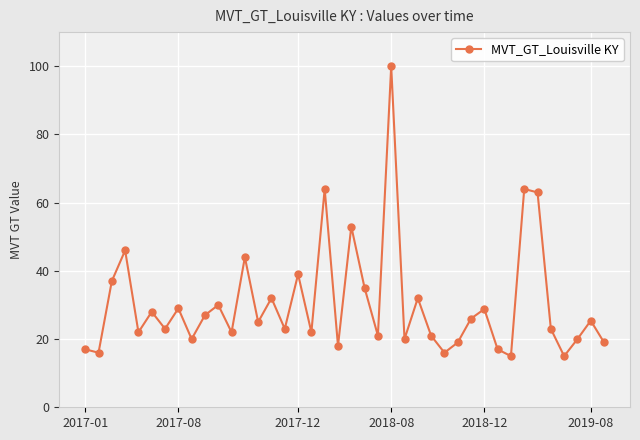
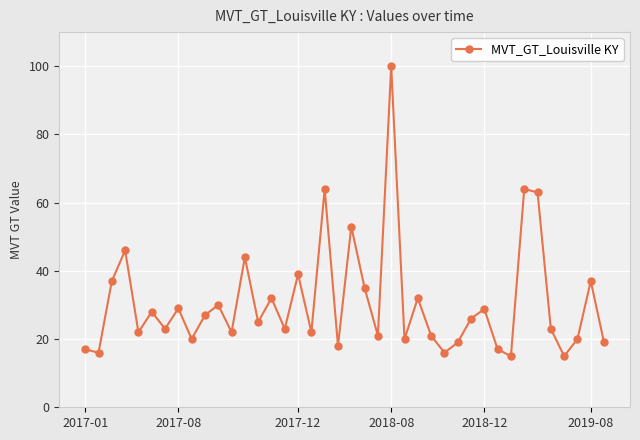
  {
    "2017-01": 17,
    "2017-08": 29,
    "2017-12": 39,
    "2018-08": 100,
    "2018-12": 29,
-   "2019-08": 25
+   "2019-08": 37
  }
